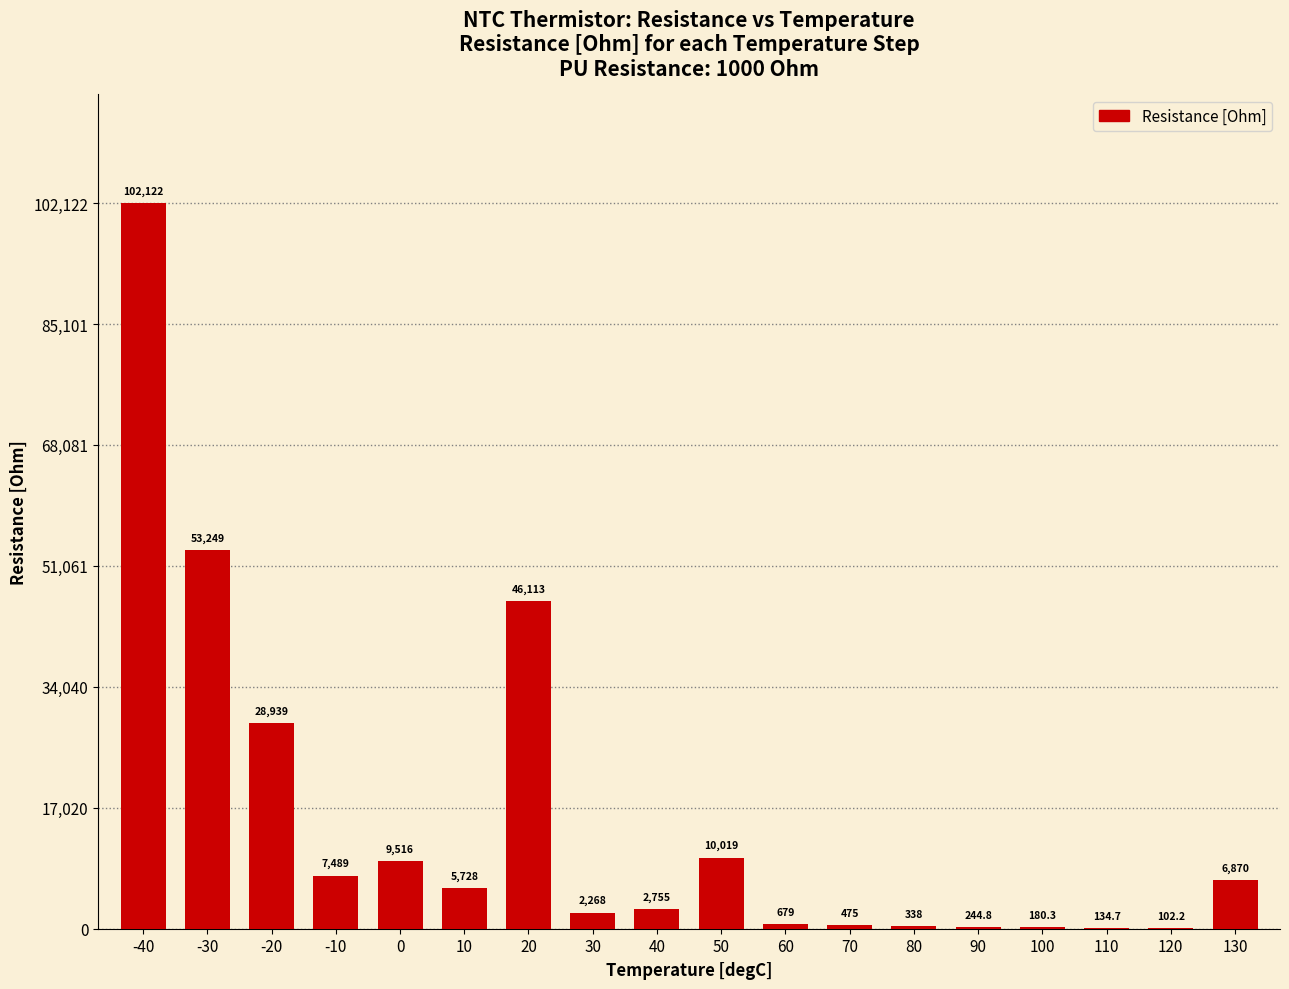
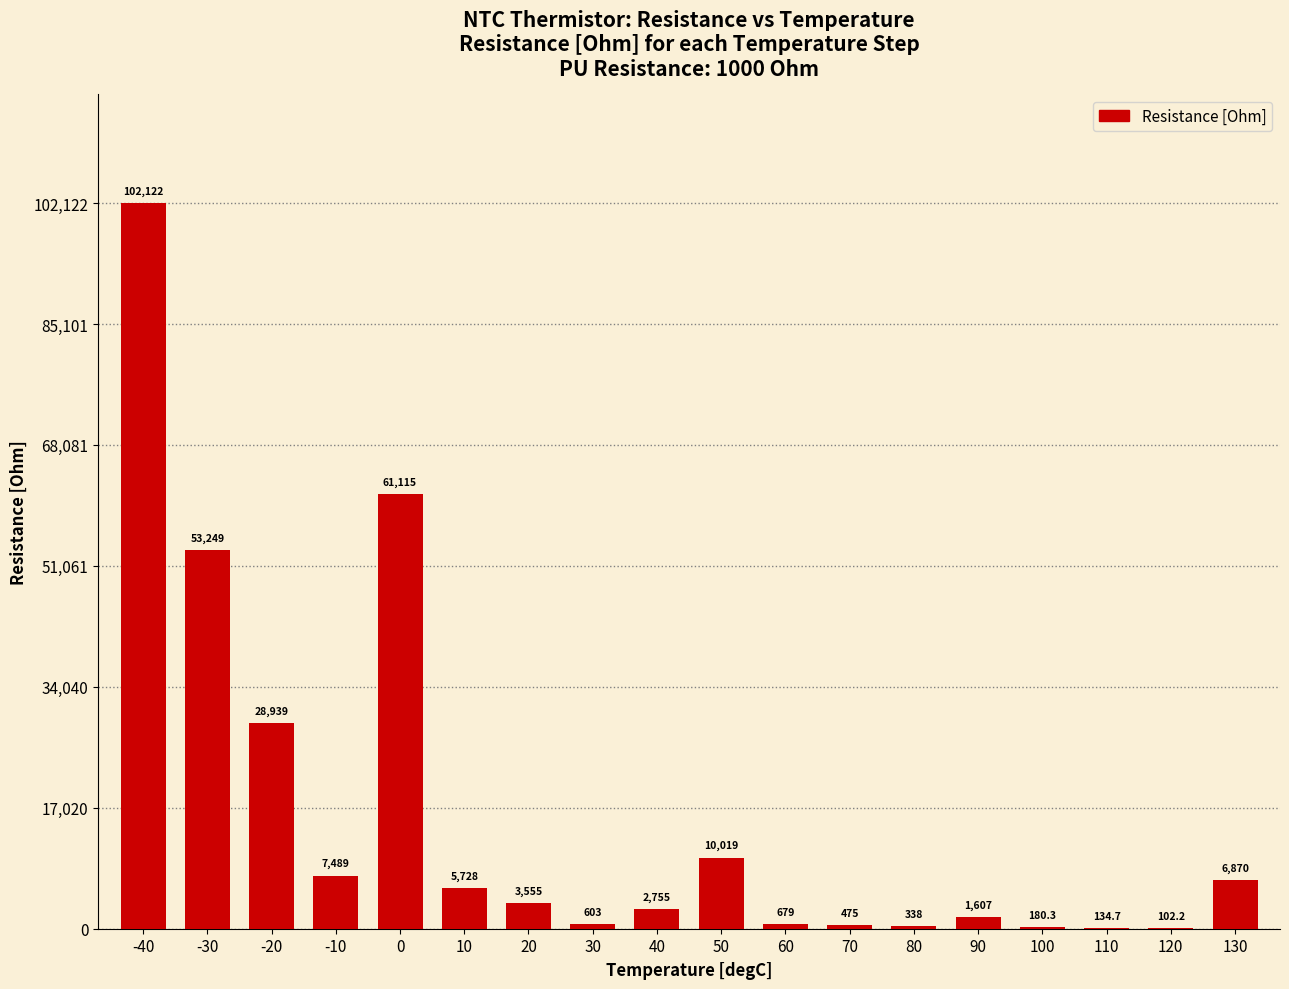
  {
    "-40": "102,122",
    "-30": "53,249",
    "-20": "28,939",
    "-10": "7,489",
-   "0": "9,516",
+   "0": "61,115",
    "10": "5,728",
-   "20": "46,113",
-   "30": "2,268",
+   "20": "3,555",
+   "30": "603",
    "40": "2,755",
    "50": "10,019",
    "60": "679",
    "70": "475",
    "80": "338",
-   "90": "244.8",
+   "90": "1,607",
    "100": "180.3",
    "110": "134.7",
    "120": "102.2"
  }
